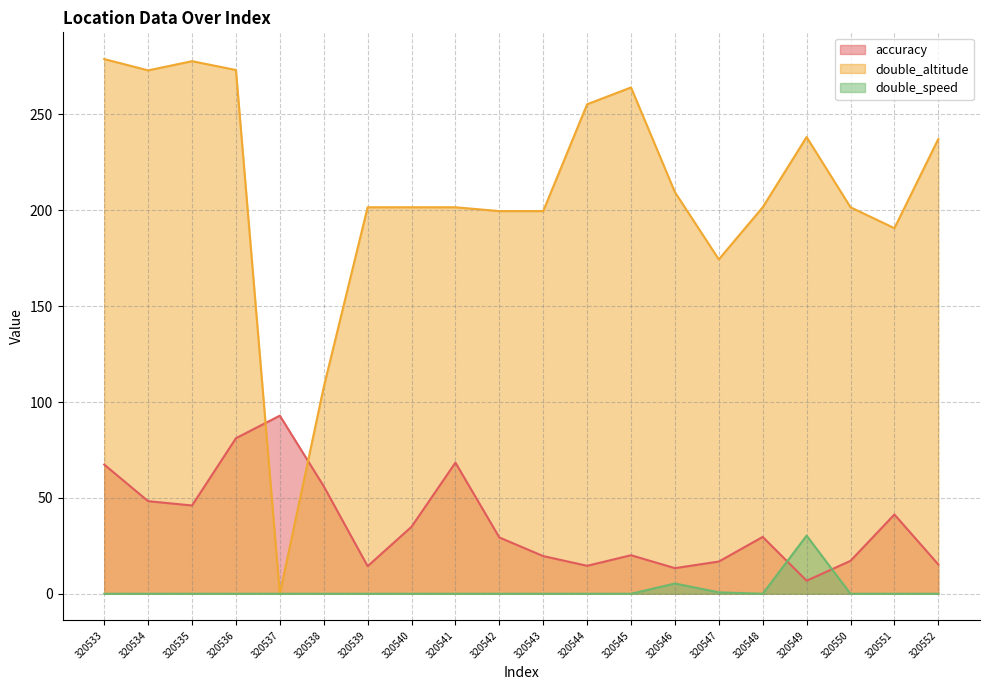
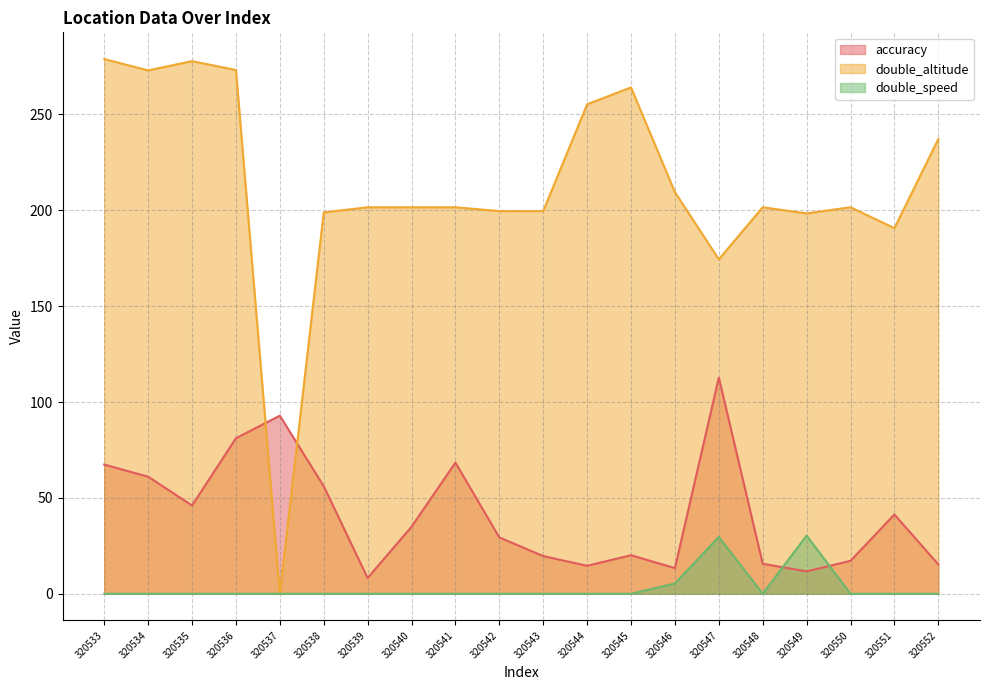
  {
    "accuracy": {
      "320533": 67,
-     "320534": 48,
+     "320534": 61,
      "320535": 46,
      "320536": 81,
      "320537": 93,
      "320538": 56,
-     "320539": 14,
+     "320539": 8,
      "320540": 35,
      "320541": 68,
      "320542": 29,
      "320543": 20,
      "320544": 15,
      "320545": 20,
      "320546": 13,
-     "320547": 17,
-     "320548": 30,
-     "320549": 7,
+     "320547": 113,
+     "320548": 16,
+     "320549": 12,
      "320550": 17,
      "320551": 41,
      "320552": 15
    },
    "double_altitude": {
      "320533": 279,
      "320534": 273,
      "320535": 278,
      "320536": 273,
-     "320538": 108,
+     "320538": 199,
      "320539": 202,
      "320540": 202,
      "320541": 202,
      "320542": 200,
      "320543": 200,
      "320544": 255,
      "320545": 264,
      "320546": 209,
      "320547": 174,
      "320548": 202,
-     "320549": 238,
+     "320549": 198,
      "320550": 202,
      "320551": 191,
      "320552": 237
    },
    "double_speed": {
      "320533": 0,
      "320534": 0,
      "320535": 0,
      "320536": 0,
      "320538": 0,
      "320539": 0,
      "320540": 0,
      "320541": 0,
      "320542": 0,
      "320543": 0,
      "320544": 0,
      "320545": 0,
      "320546": 5,
-     "320547": 1,
+     "320547": 30,
      "320548": 0,
      "320549": 30,
      "320550": 0,
      "320551": 0,
      "320552": 0
    }
  }
